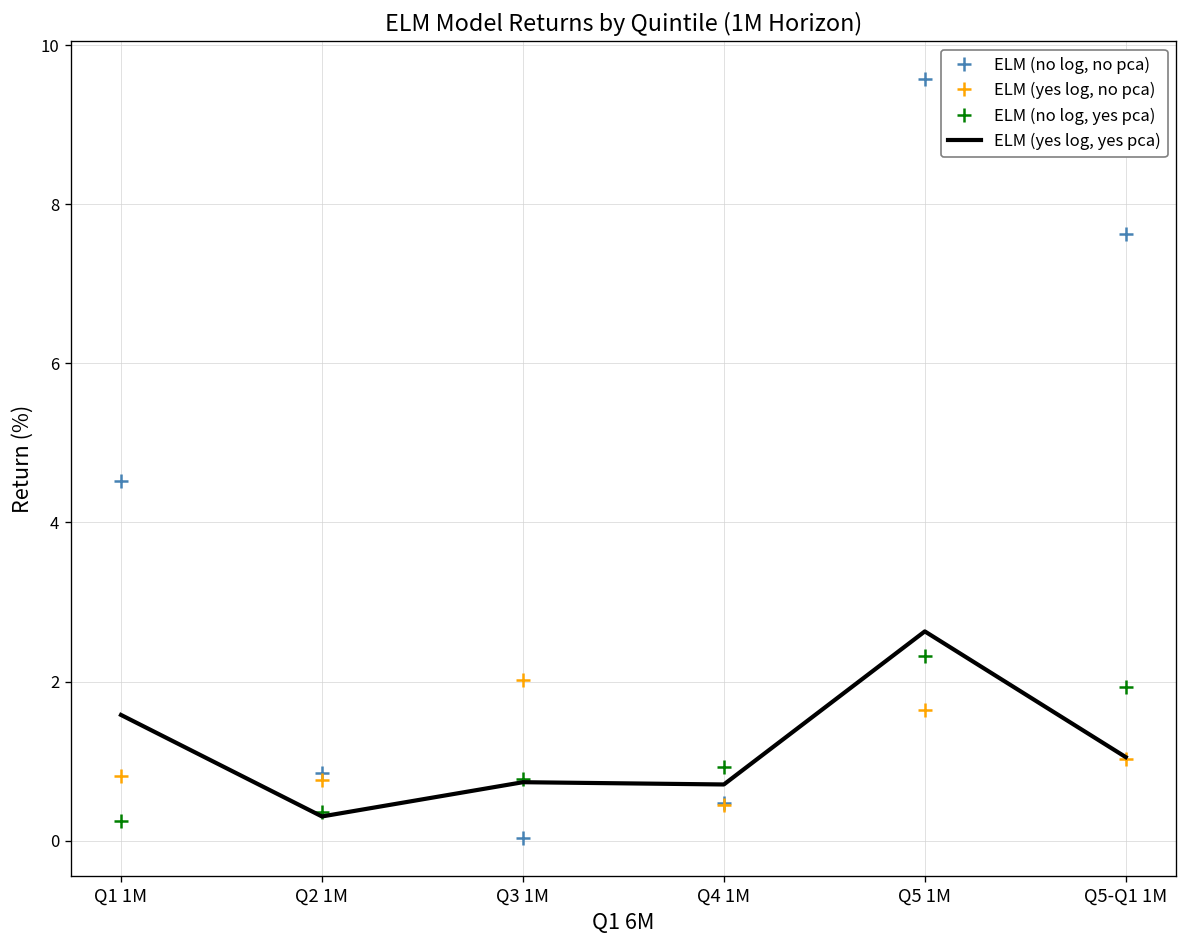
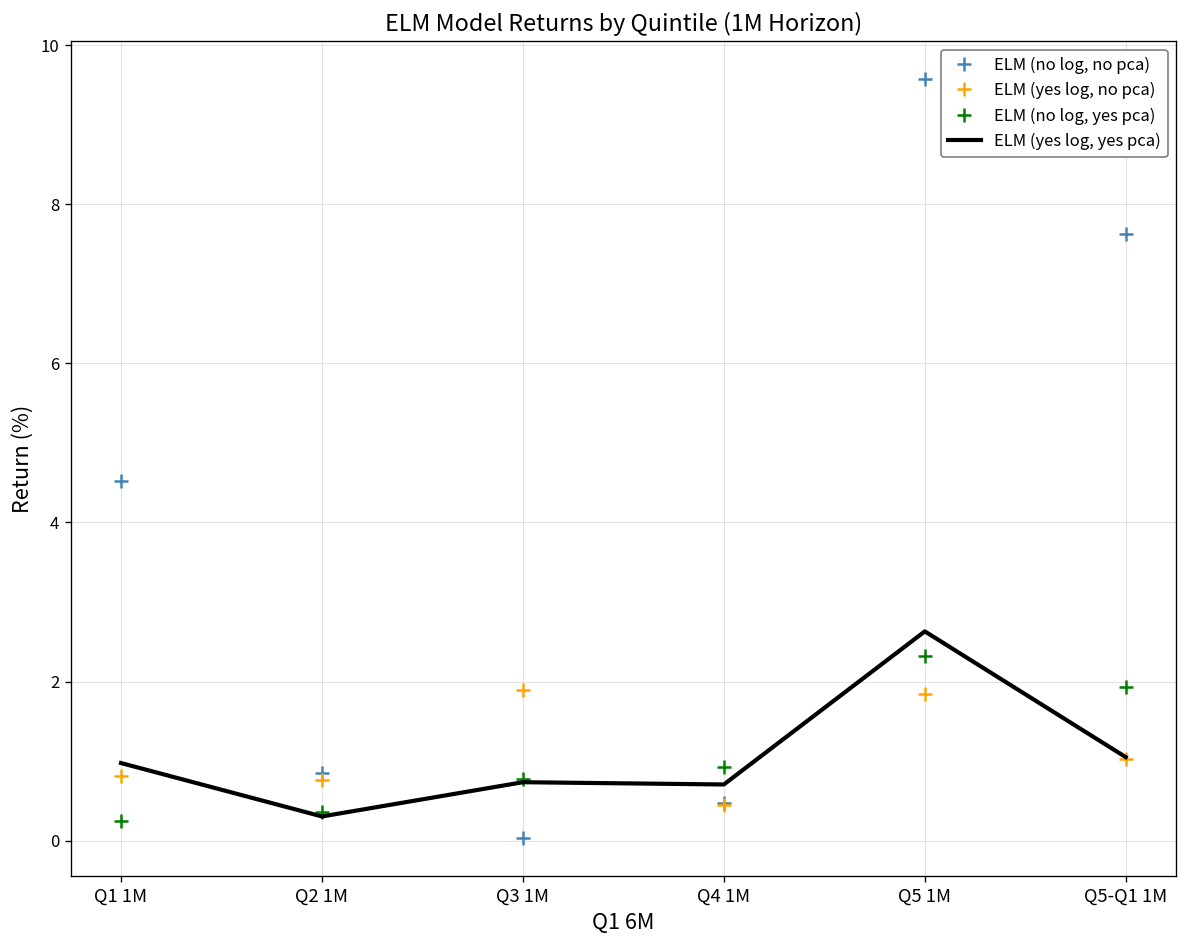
  {
    "ELM (no log, no pca)": {
      "Q1 1M": 4.5,
      "Q2 1M": 0.8,
      "Q3 1M": 0.0,
      "Q5 1M": 9.6,
      "Q5-Q1 1M": 7.6
    },
    "ELM (yes log, no pca)": {
      "Q1 1M": 0.8,
      "Q2 1M": 0.8,
-     "Q3 1M": 2.0,
-     "Q5 1M": 1.6
+     "Q3 1M": 1.9,
+     "Q5 1M": 1.8
    },
    "ELM (no log, yes pca)": {
      "Q1 1M": 0.3,
      "Q2 1M": 0.4,
      "Q3 1M": 0.8,
      "Q4 1M": 0.9,
      "Q5 1M": 2.3,
      "Q5-Q1 1M": 1.9
    },
    "ELM (yes log, yes pca)": {
-     "Q1 1M": 1.6,
+     "Q1 1M": 1.0,
      "Q2 1M": 0.3,
      "Q3 1M": 0.7,
      "Q4 1M": 0.7,
      "Q5 1M": 2.6
    }
  }
